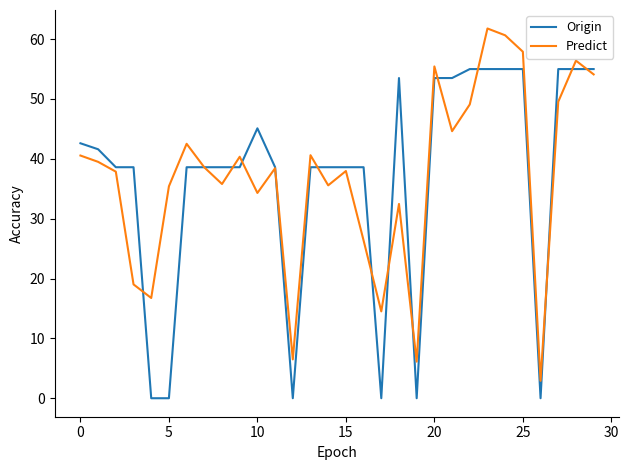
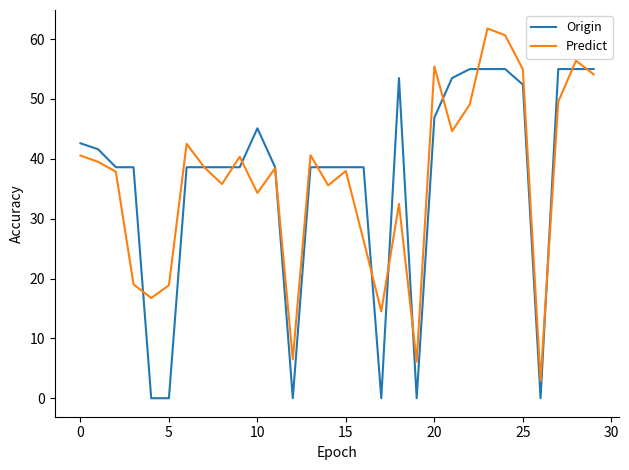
  {
    "Origin": {
      "0": 43,
      "5": 0,
      "10": 45,
      "15": 39,
-     "20": 54,
-     "25": 55
+     "20": 47,
+     "25": 52
    },
    "Predict": {
      "0": 41,
-     "5": 35,
+     "5": 19,
      "10": 34,
      "15": 38,
      "20": 55,
-     "25": 58
+     "25": 55
    }
  }
